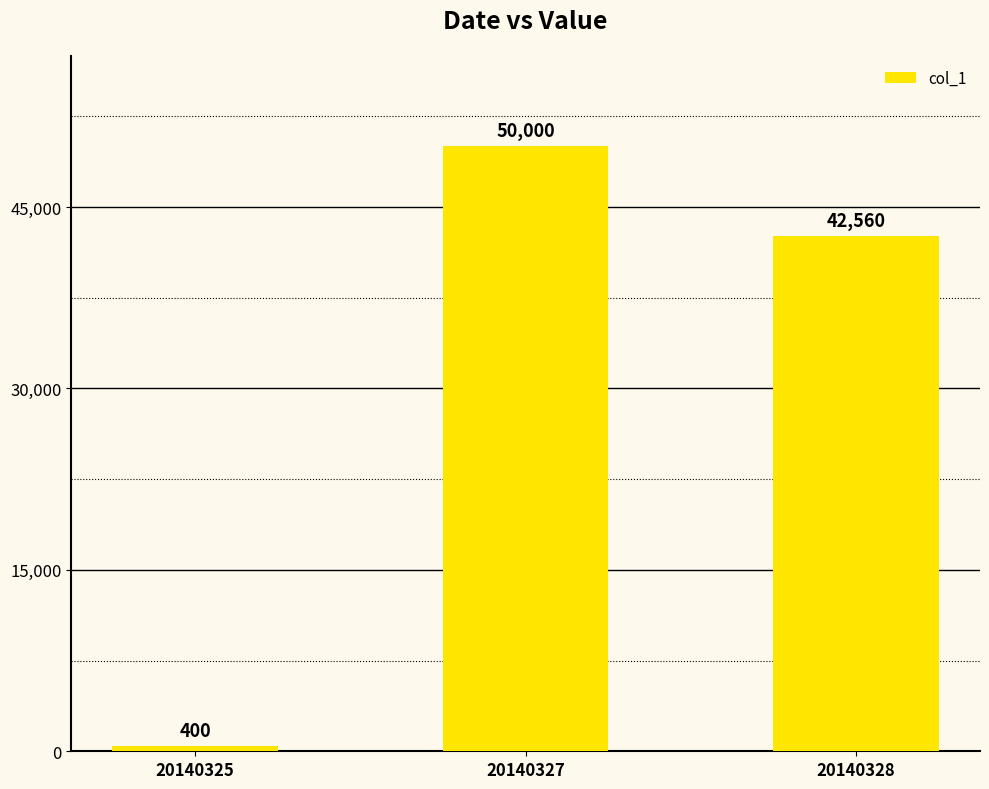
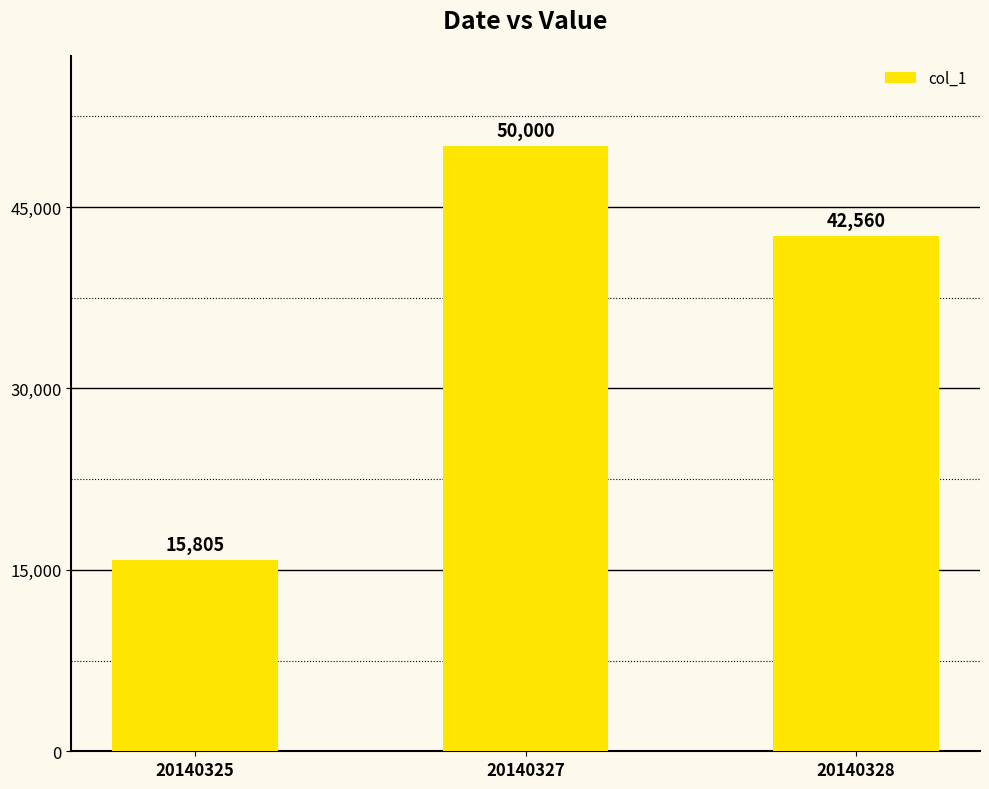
  {
-   "20140325": "400",
+   "20140325": "15,805",
    "20140327": "50,000",
    "20140328": "42,560"
  }
